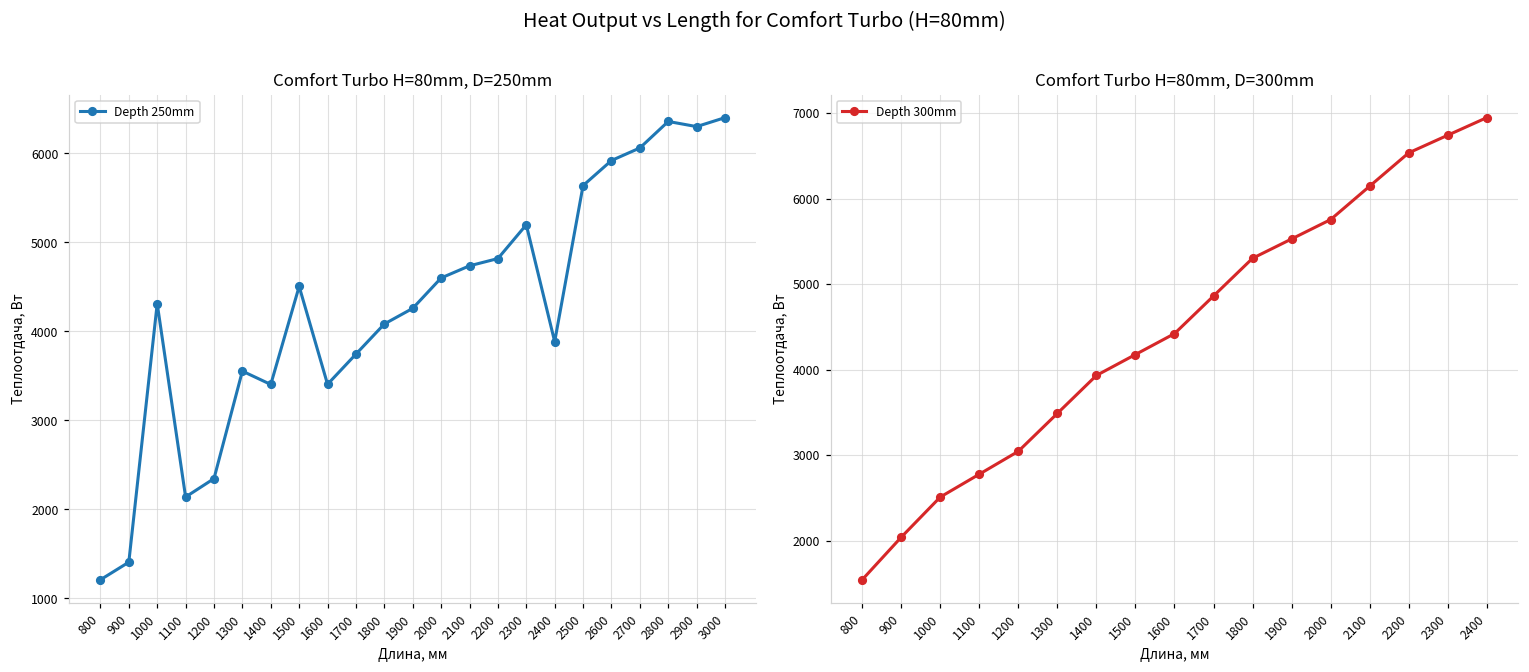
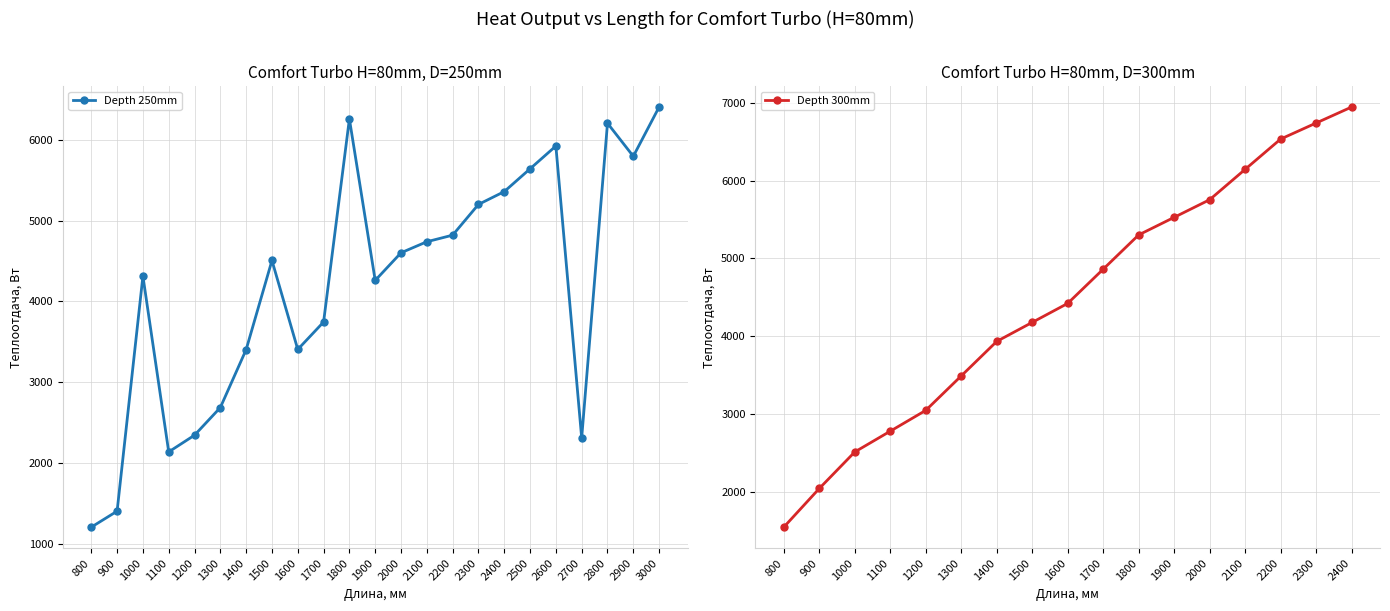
  {
    "Comfort Turbo H=80mm, D=250mm": {
      "800": 1200,
      "900": 1400,
      "1000": 4300,
      "1100": 2100,
      "1200": 2300,
-     "1300": 3600,
+     "1300": 2700,
      "1400": 3400,
      "1500": 4500,
      "1600": 3400,
      "1700": 3700,
-     "1800": 4100,
+     "1800": 6300,
      "1900": 4300,
      "2000": 4600,
      "2100": 4700,
      "2200": 4800,
      "2300": 5200,
-     "2400": 3900,
+     "2400": 5400,
      "2500": 5600,
      "2600": 5900,
-     "2700": 6100,
-     "2800": 6400,
-     "2900": 6300,
+     "2700": 2300,
+     "2800": 6200,
+     "2900": 5800,
      "3000": 6400
    },
    "Comfort Turbo H=80mm, D=300mm": {
      "800": 1500,
      "900": 2000,
      "1000": 2500,
      "1100": 2800,
      "1200": 3000,
      "1300": 3500,
      "1400": 3900,
      "1500": 4200,
      "1600": 4400,
      "1700": 4900,
      "1800": 5300,
      "1900": 5500,
      "2000": 5800,
      "2100": 6100,
      "2200": 6500,
      "2300": 6700,
      "2400": 6900
    }
  }
